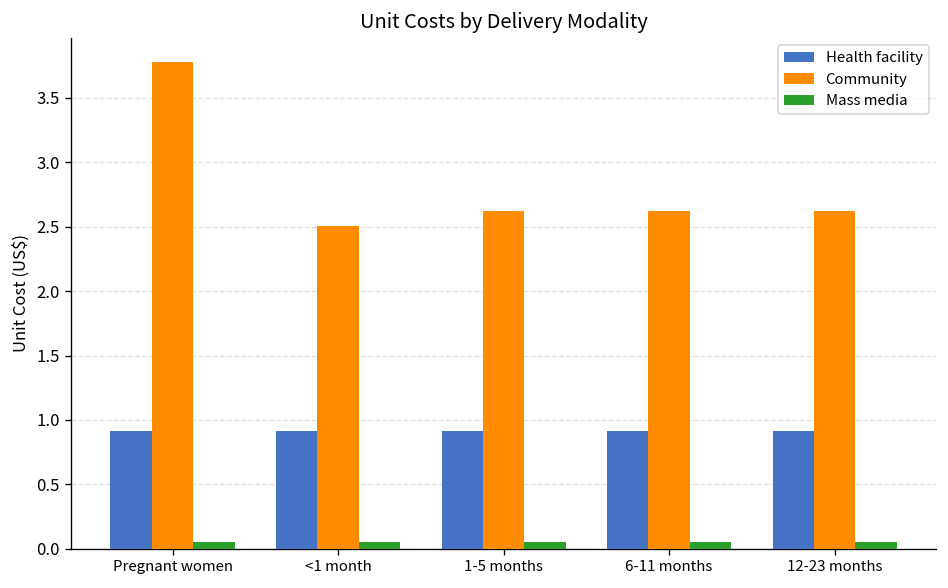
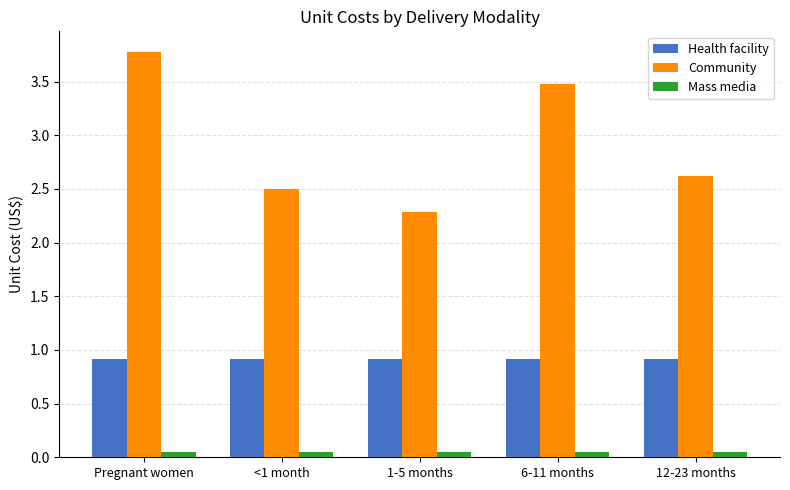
  {
    "Health facility": {
      "Pregnant women": 0.92,
      "<1 month": 0.92,
      "1-5 months": 0.92,
      "6-11 months": 0.92,
      "12-23 months": 0.92
    },
    "Community": {
      "Pregnant women": 3.78,
      "<1 month": 2.50,
-     "1-5 months": 2.62,
-     "6-11 months": 2.62,
+     "1-5 months": 2.29,
+     "6-11 months": 3.48,
      "12-23 months": 2.62
    },
    "Mass media": {
      "Pregnant women": 0.05,
      "<1 month": 0.05,
      "1-5 months": 0.05,
      "6-11 months": 0.05,
      "12-23 months": 0.05
    }
  }
